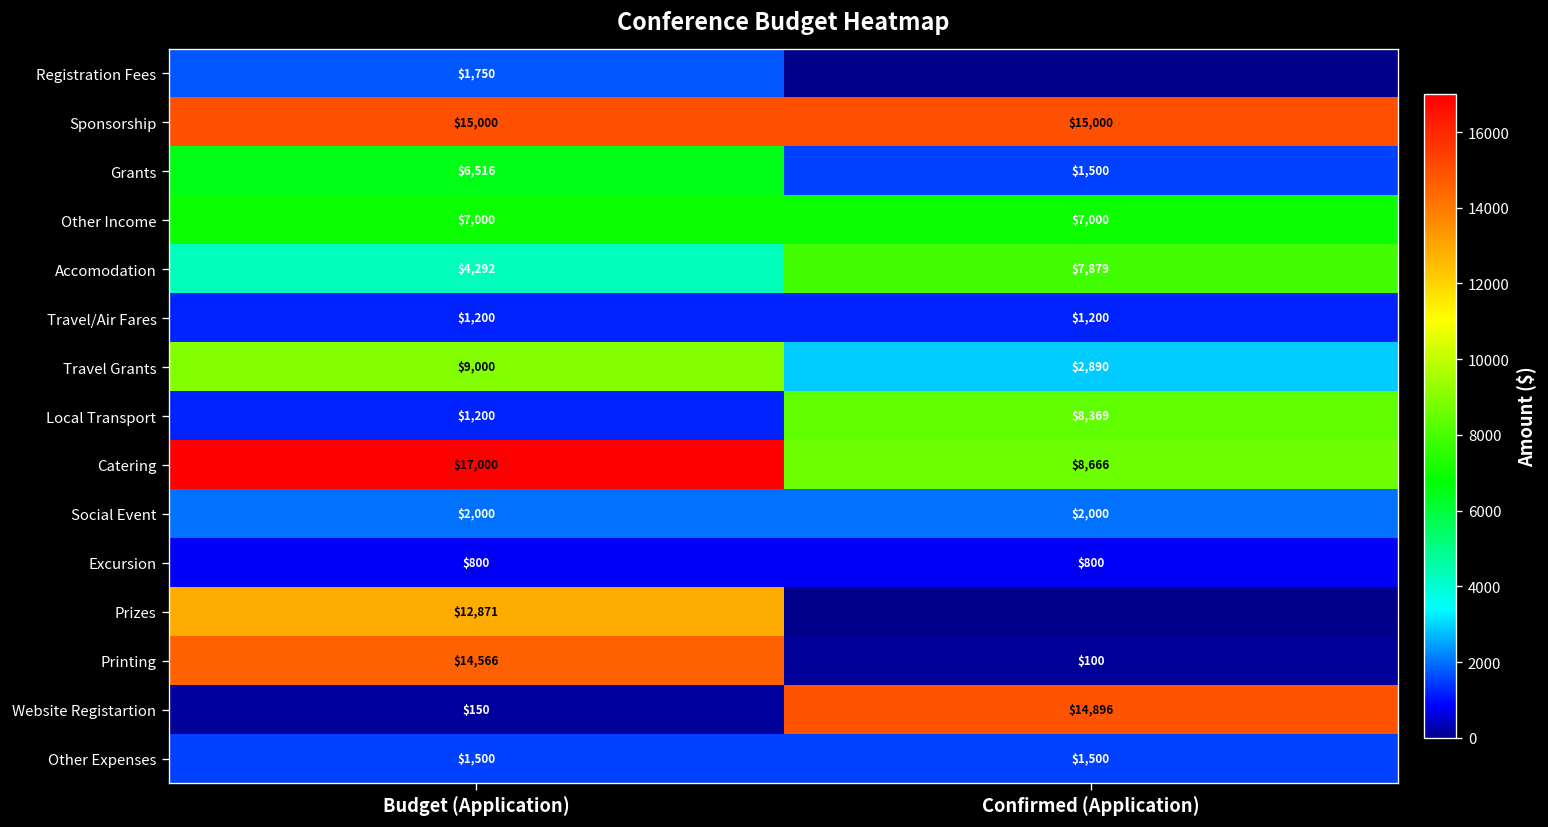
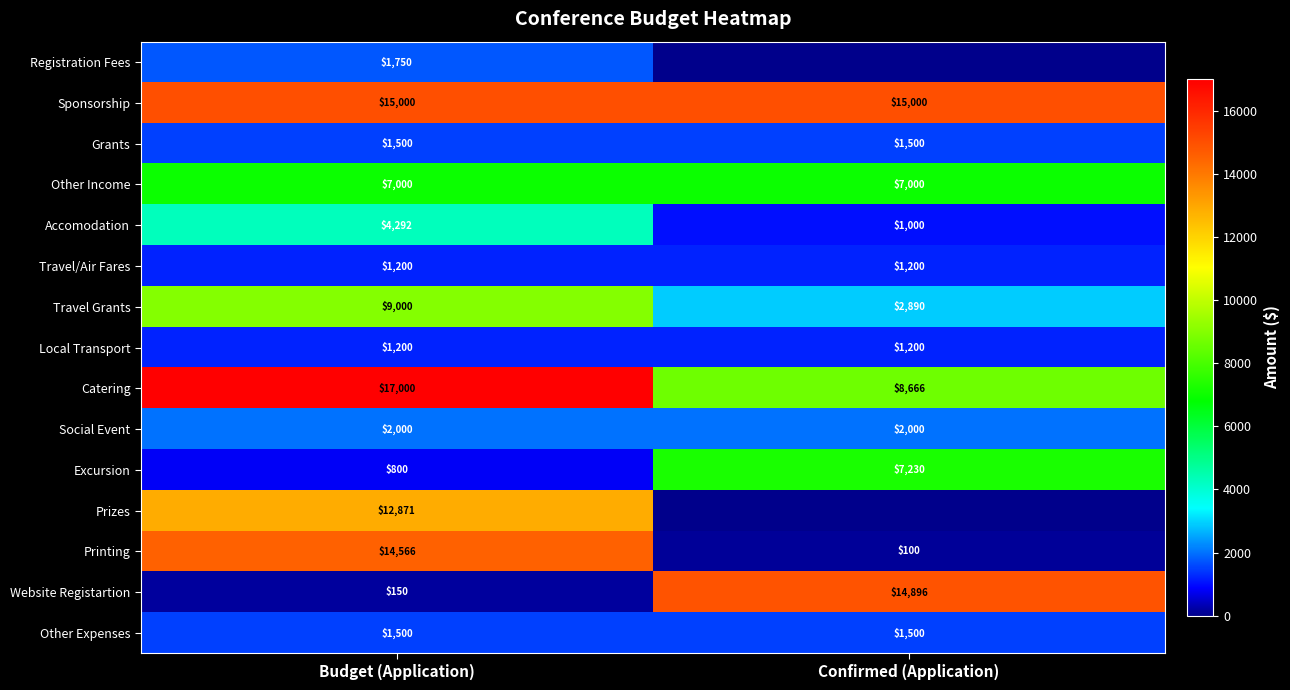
  {
    "Registration Fees": {
      "Budget (Application)": "$1,750"
    },
    "Sponsorship": {
      "Budget (Application)": "$15,000",
      "Confirmed (Application)": "$15,000"
    },
    "Grants": {
-     "Budget (Application)": "$6,516",
+     "Budget (Application)": "$1,500",
      "Confirmed (Application)": "$1,500"
    },
    "Other Income": {
      "Budget (Application)": "$7,000",
      "Confirmed (Application)": "$7,000"
    },
    "Accomodation": {
      "Budget (Application)": "$4,292",
-     "Confirmed (Application)": "$7,879"
+     "Confirmed (Application)": "$1,000"
    },
    "Travel/Air Fares": {
      "Budget (Application)": "$1,200",
      "Confirmed (Application)": "$1,200"
    },
    "Travel Grants": {
      "Budget (Application)": "$9,000",
      "Confirmed (Application)": "$2,890"
    },
    "Local Transport": {
      "Budget (Application)": "$1,200",
-     "Confirmed (Application)": "$8,369"
+     "Confirmed (Application)": "$1,200"
    },
    "Catering": {
      "Budget (Application)": "$17,000",
      "Confirmed (Application)": "$8,666"
    },
    "Social Event": {
      "Budget (Application)": "$2,000",
      "Confirmed (Application)": "$2,000"
    },
    "Excursion": {
      "Budget (Application)": "$800",
-     "Confirmed (Application)": "$800"
+     "Confirmed (Application)": "$7,230"
    },
    "Prizes": {
      "Budget (Application)": "$12,871"
    },
    "Printing": {
      "Budget (Application)": "$14,566",
      "Confirmed (Application)": "$100"
    },
    "Website Registartion": {
      "Budget (Application)": "$150",
      "Confirmed (Application)": "$14,896"
    },
    "Other Expenses": {
      "Budget (Application)": "$1,500",
      "Confirmed (Application)": "$1,500"
    }
  }
